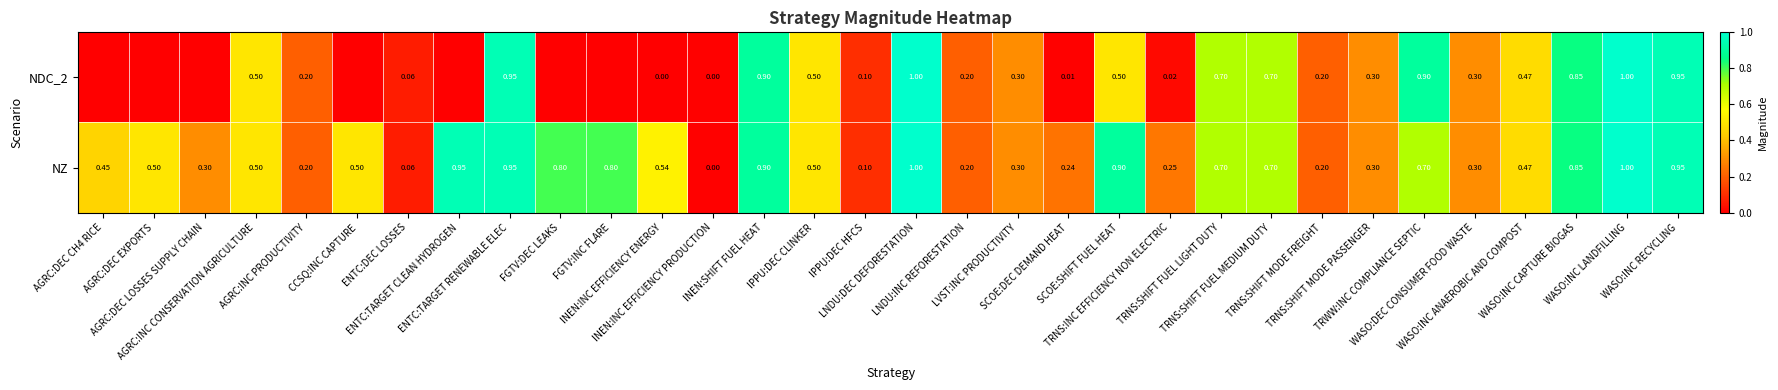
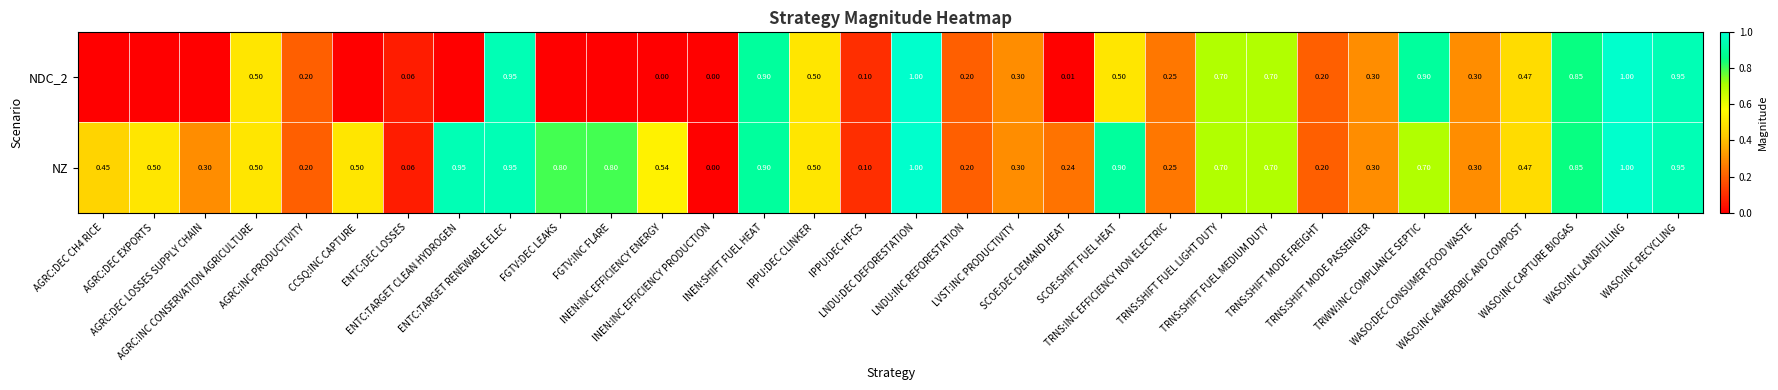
  {
    "NDC_2": {
      "AGRC:INC CONSERVATION AGRICULTURE": 0.50,
      "AGRC:INC PRODUCTIVITY": 0.20,
      "ENTC:DEC LOSSES": 0.06,
      "ENTC:TARGET RENEWABLE ELEC": 0.95,
      "INEN:INC EFFICIENCY ENERGY": 0.00,
      "INEN:INC EFFICIENCY PRODUCTION": 0.00,
      "INEN:SHIFT FUEL HEAT": 0.90,
      "IPPU:DEC CLINKER": 0.50,
      "IPPU:DEC HFCS": 0.10,
      "LNDU:DEC DEFORESTATION": 1.00,
      "LNDU:INC REFORESTATION": 0.20,
      "LVST:INC PRODUCTIVITY": 0.30,
      "SCOE:DEC DEMAND HEAT": 0.01,
      "SCOE:SHIFT FUEL HEAT": 0.50,
-     "TRNS:INC EFFICIENCY NON ELECTRIC": 0.02,
+     "TRNS:INC EFFICIENCY NON ELECTRIC": 0.25,
      "TRNS:SHIFT FUEL LIGHT DUTY": 0.70,
      "TRNS:SHIFT FUEL MEDIUM DUTY": 0.70,
      "TRNS:SHIFT MODE FREIGHT": 0.20,
      "TRNS:SHIFT MODE PASSENGER": 0.30,
      "TRWW:INC COMPLIANCE SEPTIC": 0.90,
      "WASO:DEC CONSUMER FOOD WASTE": 0.30,
      "WASO:INC ANAEROBIC AND COMPOST": 0.47,
      "WASO:INC CAPTURE BIOGAS": 0.85,
      "WASO:INC LANDFILLING": 1.00,
      "WASO:INC RECYCLING": 0.95
    },
    "NZ": {
      "AGRC:DEC CH4 RICE": 0.45,
      "AGRC:DEC EXPORTS": 0.50,
      "AGRC:DEC LOSSES SUPPLY CHAIN": 0.30,
      "AGRC:INC CONSERVATION AGRICULTURE": 0.50,
      "AGRC:INC PRODUCTIVITY": 0.20,
      "CCSQ:INC CAPTURE": 0.50,
      "ENTC:DEC LOSSES": 0.06,
      "ENTC:TARGET CLEAN HYDROGEN": 0.95,
      "ENTC:TARGET RENEWABLE ELEC": 0.95,
      "FGTV:DEC LEAKS": 0.80,
      "FGTV:INC FLARE": 0.80,
      "INEN:INC EFFICIENCY ENERGY": 0.54,
      "INEN:INC EFFICIENCY PRODUCTION": 0.00,
      "INEN:SHIFT FUEL HEAT": 0.90,
      "IPPU:DEC CLINKER": 0.50,
      "IPPU:DEC HFCS": 0.10,
      "LNDU:DEC DEFORESTATION": 1.00,
      "LNDU:INC REFORESTATION": 0.20,
      "LVST:INC PRODUCTIVITY": 0.30,
      "SCOE:DEC DEMAND HEAT": 0.24,
      "SCOE:SHIFT FUEL HEAT": 0.90,
      "TRNS:INC EFFICIENCY NON ELECTRIC": 0.25,
      "TRNS:SHIFT FUEL LIGHT DUTY": 0.70,
      "TRNS:SHIFT FUEL MEDIUM DUTY": 0.70,
      "TRNS:SHIFT MODE FREIGHT": 0.20,
      "TRNS:SHIFT MODE PASSENGER": 0.30,
      "TRWW:INC COMPLIANCE SEPTIC": 0.70,
      "WASO:DEC CONSUMER FOOD WASTE": 0.30,
      "WASO:INC ANAEROBIC AND COMPOST": 0.47,
      "WASO:INC CAPTURE BIOGAS": 0.85,
      "WASO:INC LANDFILLING": 1.00,
      "WASO:INC RECYCLING": 0.95
    }
  }
